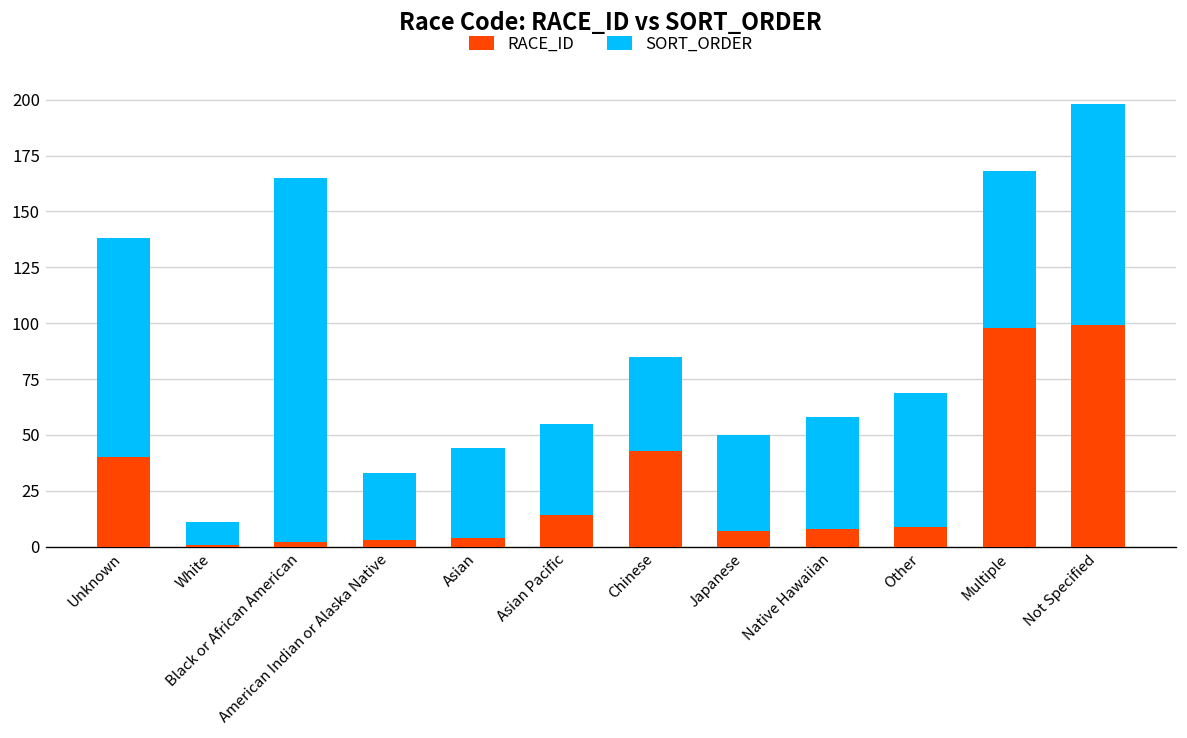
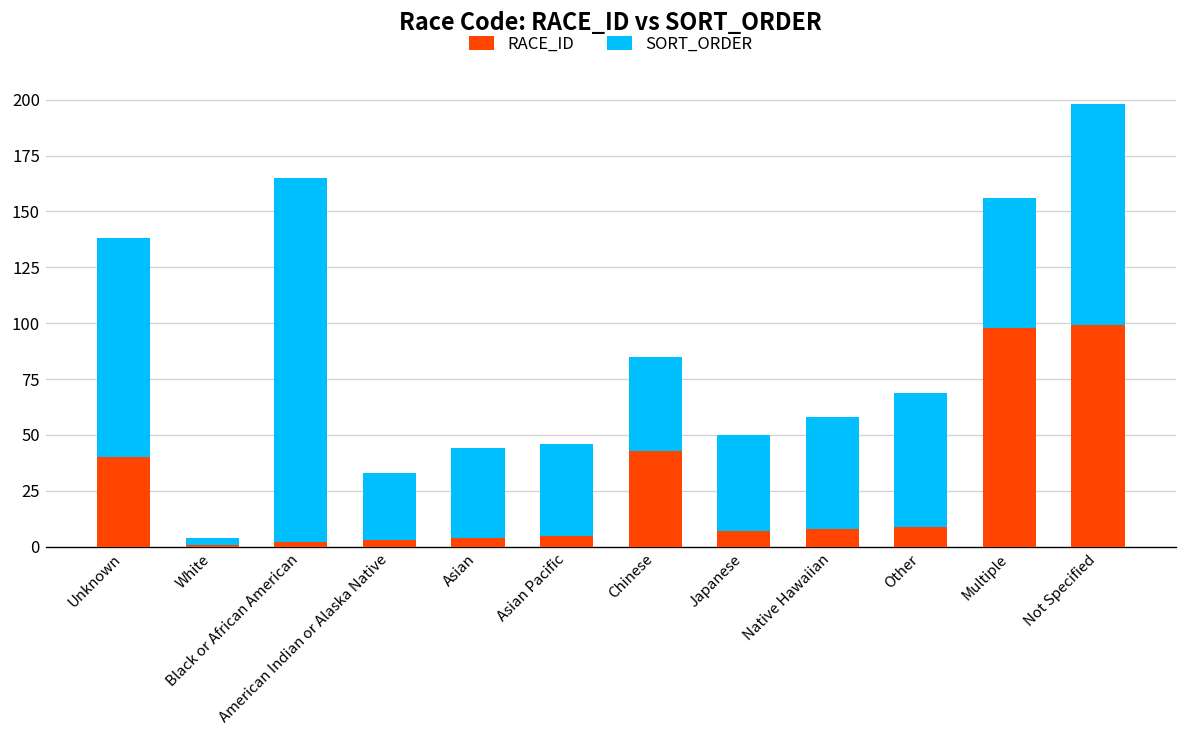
  {
    "RACE_ID": {
      "Unknown": 40,
      "Black or African American": 2,
      "American Indian or Alaska Native": 3,
      "Asian": 4,
-     "Asian Pacific": 14,
+     "Asian Pacific": 5,
      "Chinese": 43,
      "Japanese": 7,
      "Native Hawaiian": 8,
      "Other": 9,
      "Multiple": 98,
      "Not Specified": 99
    },
    "SORT_ORDER": {
      "Unknown": 98,
-     "White": 10,
+     "White": 3,
      "Black or African American": 163,
      "American Indian or Alaska Native": 30,
      "Asian": 40,
      "Asian Pacific": 41,
      "Chinese": 42,
      "Japanese": 43,
      "Native Hawaiian": 50,
      "Other": 60,
-     "Multiple": 70,
+     "Multiple": 58,
      "Not Specified": 99
    }
  }
